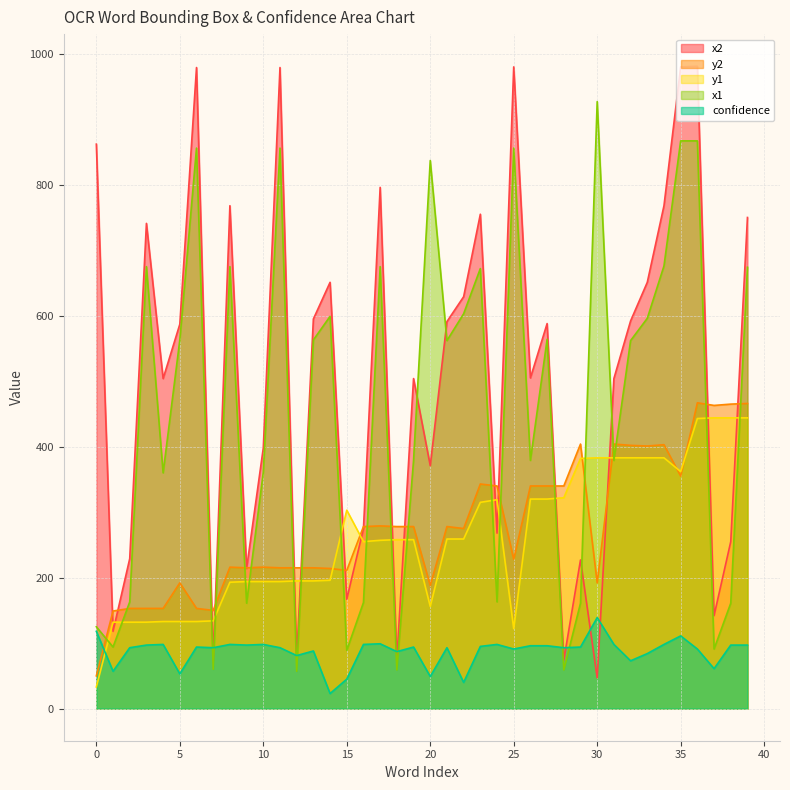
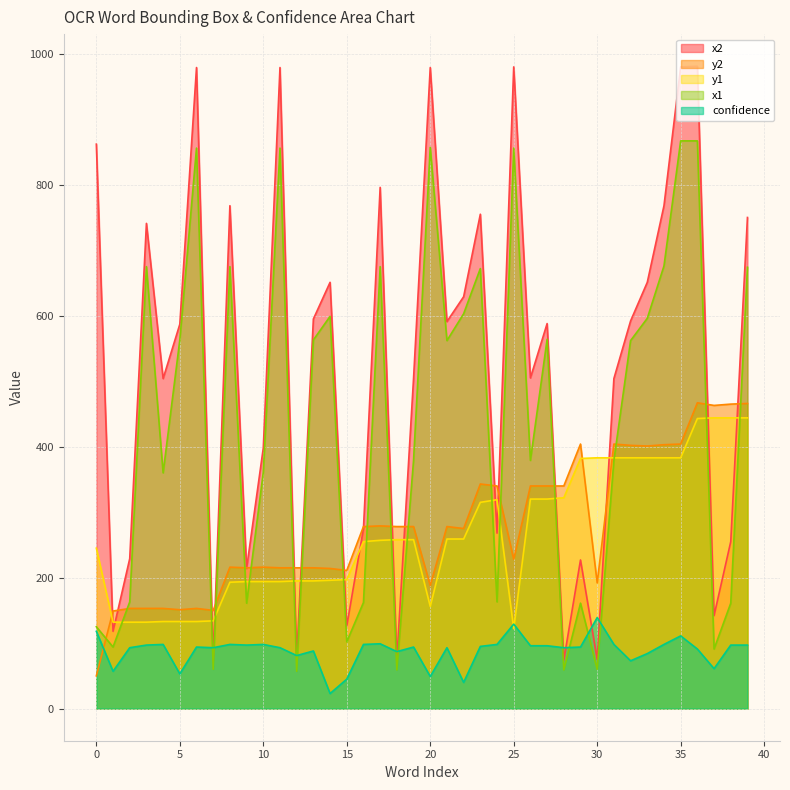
  {
    "x2": {
      "0": 860,
      "5": 590,
      "10": 400,
-     "15": 170,
-     "20": 370,
+     "15": 130,
+     "20": 980,
      "25": 980,
-     "30": 50
+     "30": 80
    },
    "y2": {
      "0": 50,
-     "5": 190,
+     "5": 150,
      "10": 220,
      "15": 210,
      "20": 190,
      "25": 230,
      "30": 190,
-     "35": 360
+     "35": 400
    },
    "y1": {
-     "0": 30,
+     "0": 250,
      "5": 130,
      "10": 190,
-     "15": 300,
+     "15": 200,
      "20": 160,
      "25": 120,
      "30": 380,
-     "35": 360
+     "35": 380
    },
    "x1": {
      "0": 130,
      "5": 560,
      "10": 360,
-     "15": 90,
-     "20": 840,
+     "15": 100,
+     "20": 860,
      "25": 860,
-     "30": 930,
+     "30": 60,
      "35": 870
    },
    "confidence": {
      "0": 120,
      "5": 50,
      "10": 100,
      "15": 50,
      "20": 50,
-     "25": 90,
+     "25": 130,
      "30": 140,
      "35": 110
    }
  }
